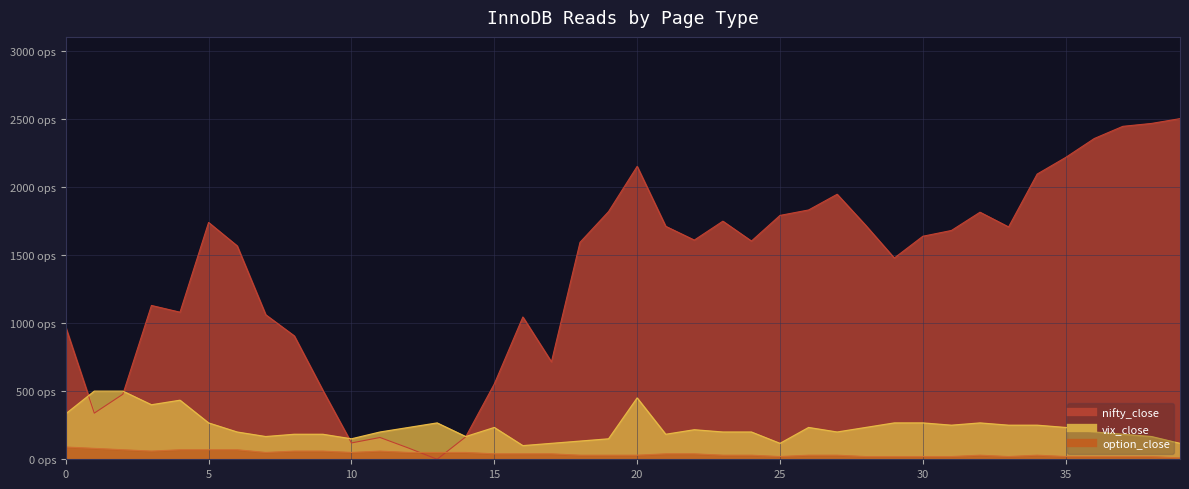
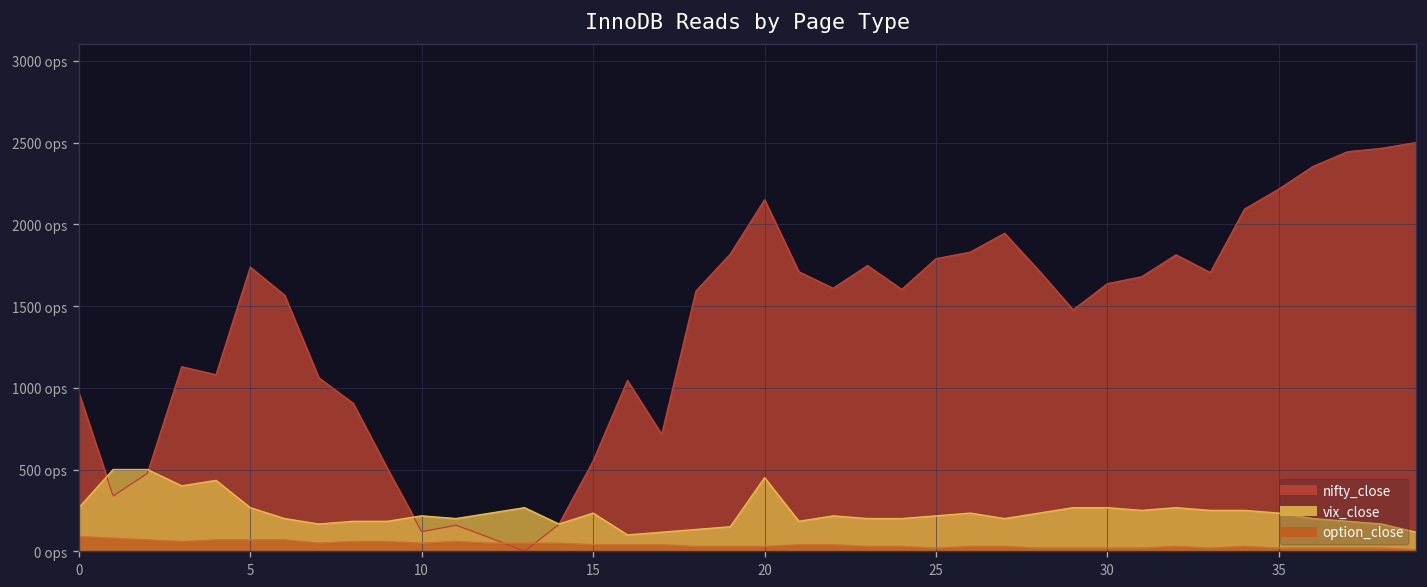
  {
    "vix_close": {
-     "0": "330 ops",
+     "0": "270 ops",
      "5": "270 ops",
-     "10": "150 ops",
+     "10": "220 ops",
      "15": "230 ops",
      "20": "450 ops",
-     "25": "120 ops",
+     "25": "220 ops",
      "30": "270 ops",
      "35": "230 ops"
    }
  }
